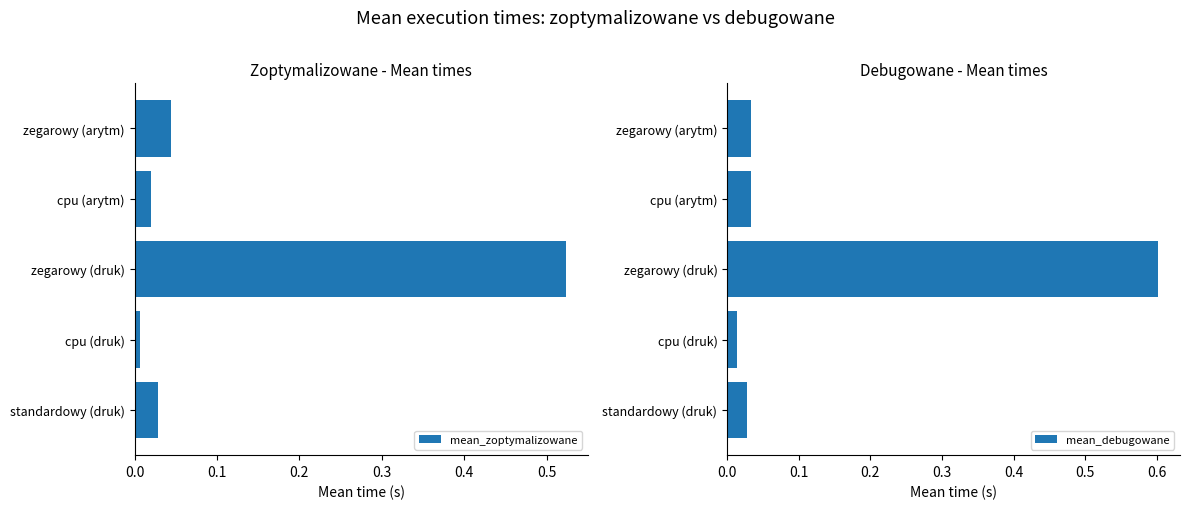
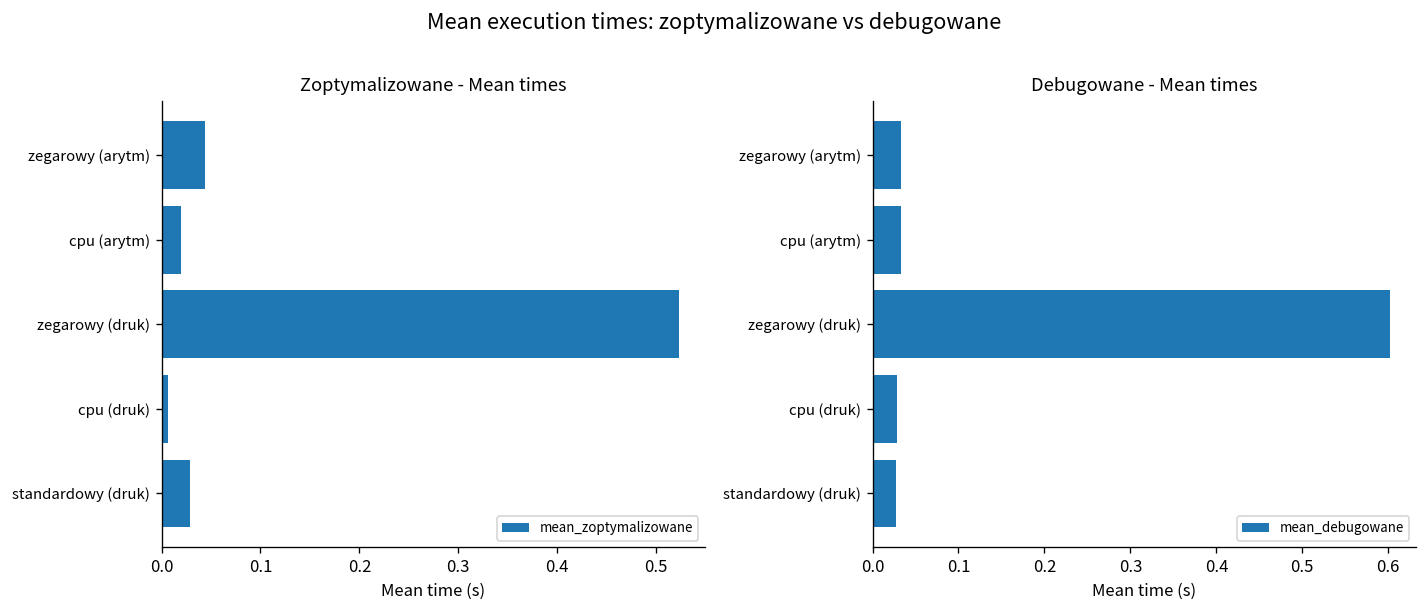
  {
    "Zoptymalizowane - Mean times": {
      "zegarowy (arytm)": 0.04,
      "cpu (arytm)": 0.02,
      "zegarowy (druk)": 0.52,
      "cpu (druk)": 0.01,
      "standardowy (druk)": 0.03
    },
    "Debugowane - Mean times": {
      "zegarowy (arytm)": 0.03,
      "cpu (arytm)": 0.03,
      "zegarowy (druk)": 0.60,
-     "cpu (druk)": 0.01,
+     "cpu (druk)": 0.03,
      "standardowy (druk)": 0.03
    }
  }
